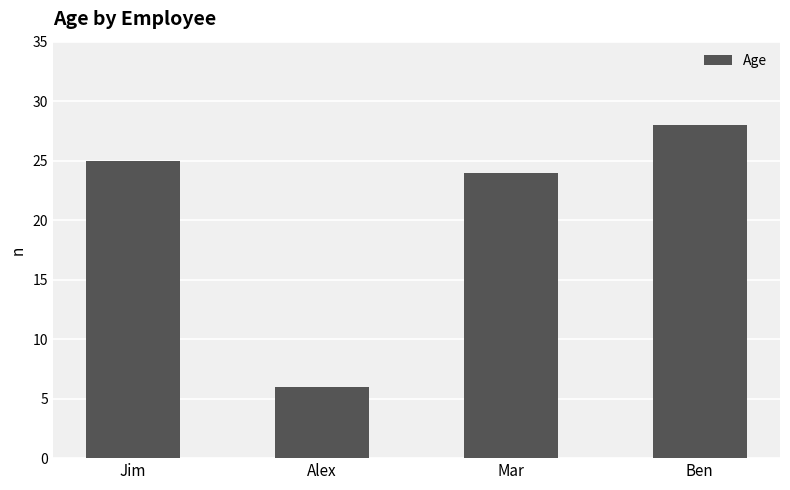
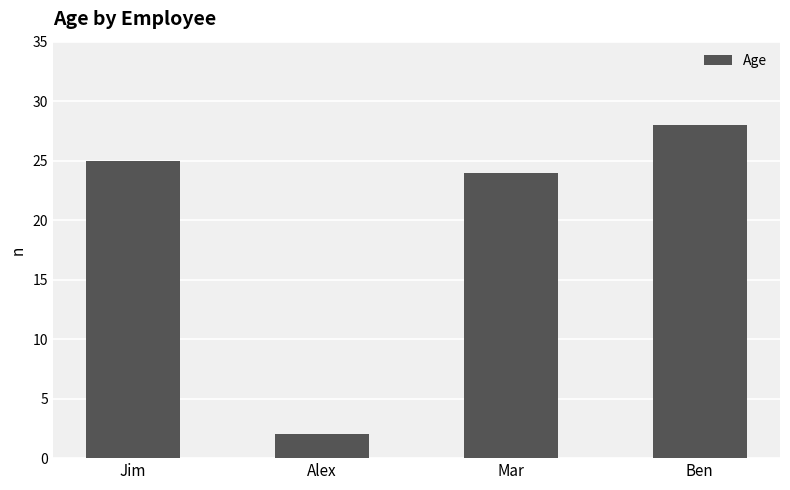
  {
    "Jim": 25,
-   "Alex": 6,
+   "Alex": 2,
    "Mar": 24,
    "Ben": 28
  }
